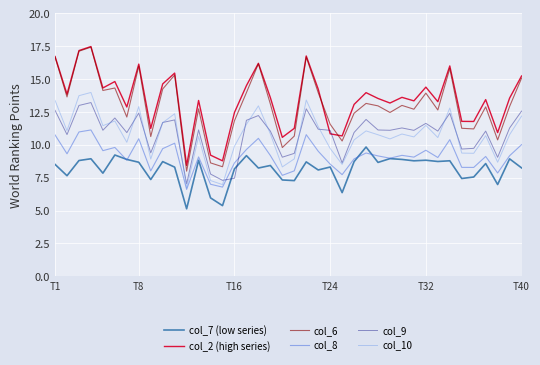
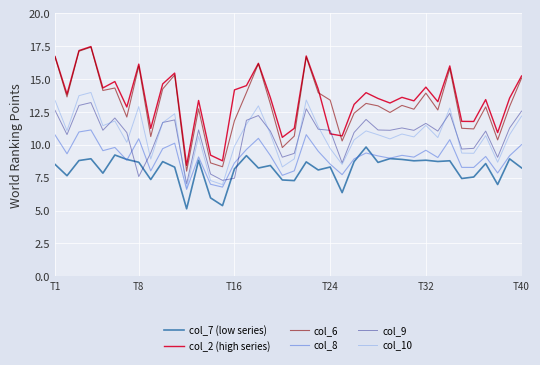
  {
    "col_2 (high series)": {
-     "T16": 12.5,
+     "T16": 14.2,
      "T24": 10.8,
      "T32": 14.4
    },
    "col_6": {
      "T16": 11.8,
-     "T24": 11.6,
+     "T24": 13.4,
      "T32": 13.9
    },
    "col_9": {
      "T1": 12.6,
-     "T8": 12.4,
+     "T8": 7.6,
      "T16": 7.5,
      "T24": 11.1,
      "T40": 12.6
    }
  }
